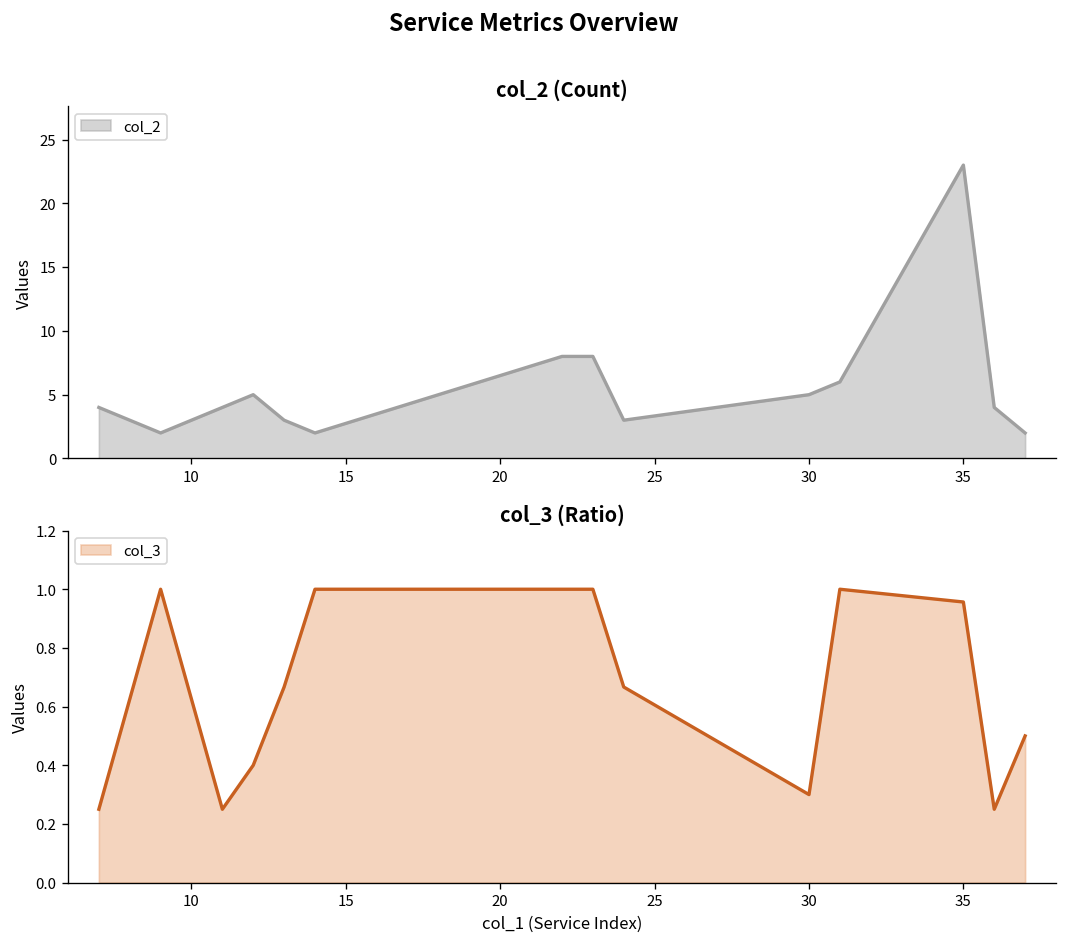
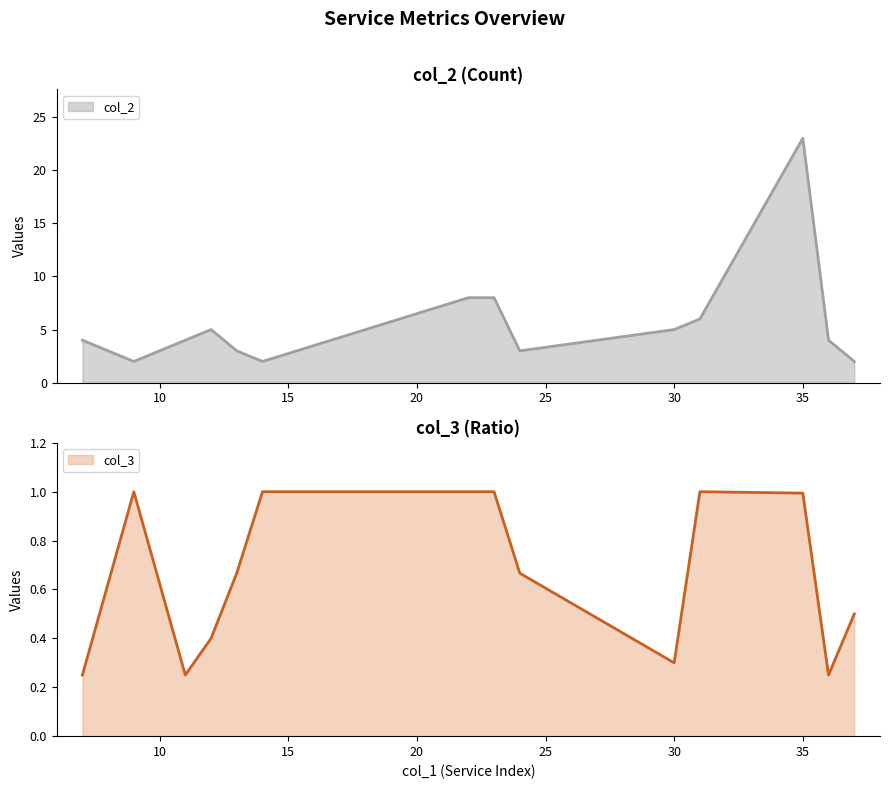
  {
    "col_2 (Count)": {
      "30": 5.0,
      "35": 23.0
    },
    "col_3 (Ratio)": {
      "30": 0.30,
-     "35": 0.96
+     "35": 0.99
    }
  }
